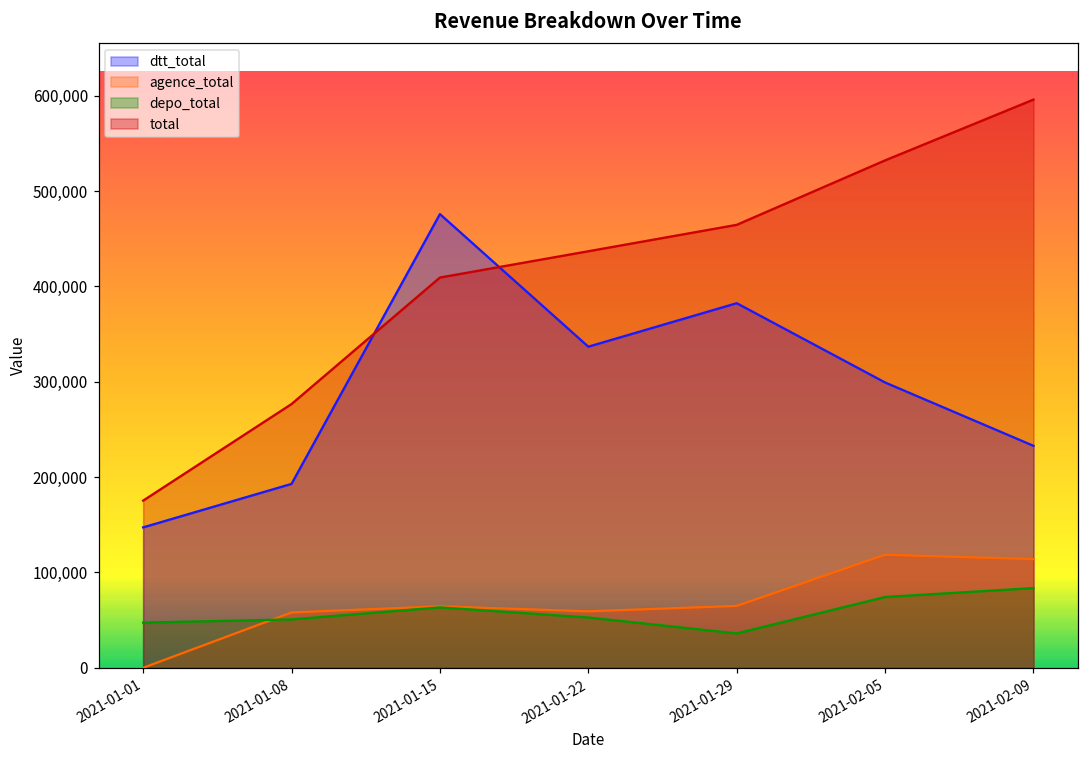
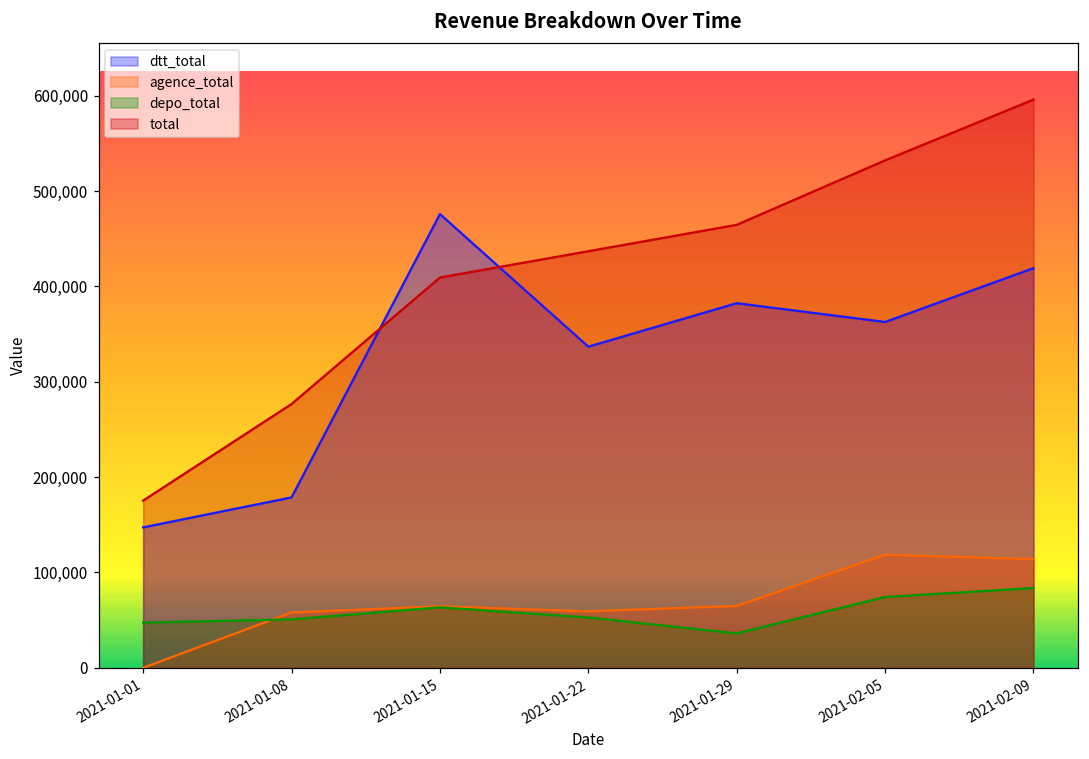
  {
    "dtt_total": {
      "2021-01-01": "150,000",
-     "2021-01-08": "190,000",
+     "2021-01-08": "180,000",
      "2021-01-15": "480,000",
      "2021-01-22": "340,000",
      "2021-01-29": "380,000",
-     "2021-02-05": "300,000",
-     "2021-02-09": "230,000"
+     "2021-02-05": "360,000",
+     "2021-02-09": "420,000"
    },
    "depo_total": {
      "2021-01-01": "50,000",
      "2021-01-08": "50,000",
      "2021-01-22": "50,000",
      "2021-01-29": "40,000",
      "2021-02-05": "70,000",
      "2021-02-09": "80,000"
    }
  }
